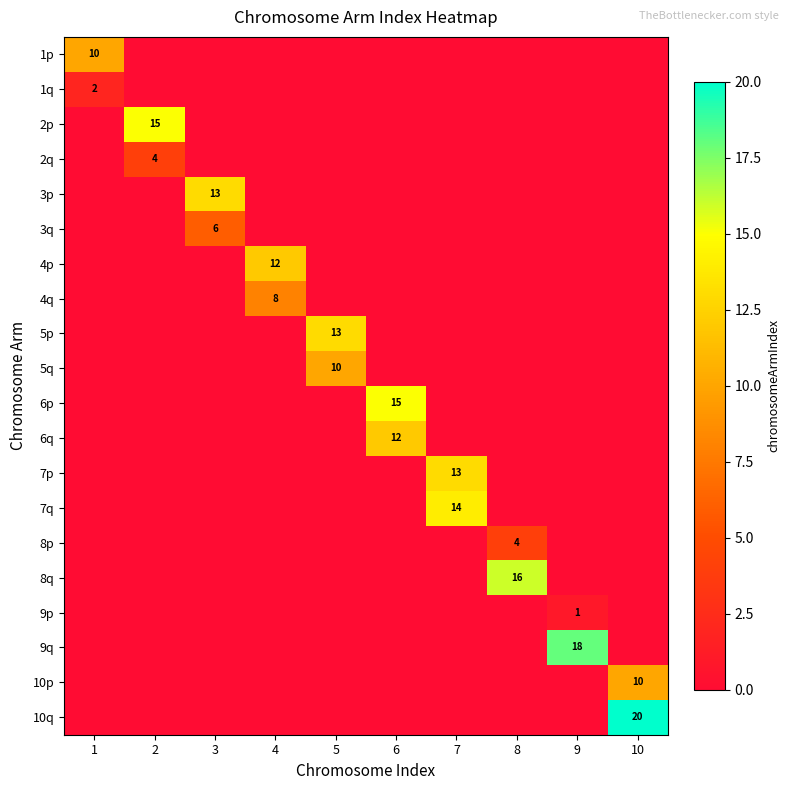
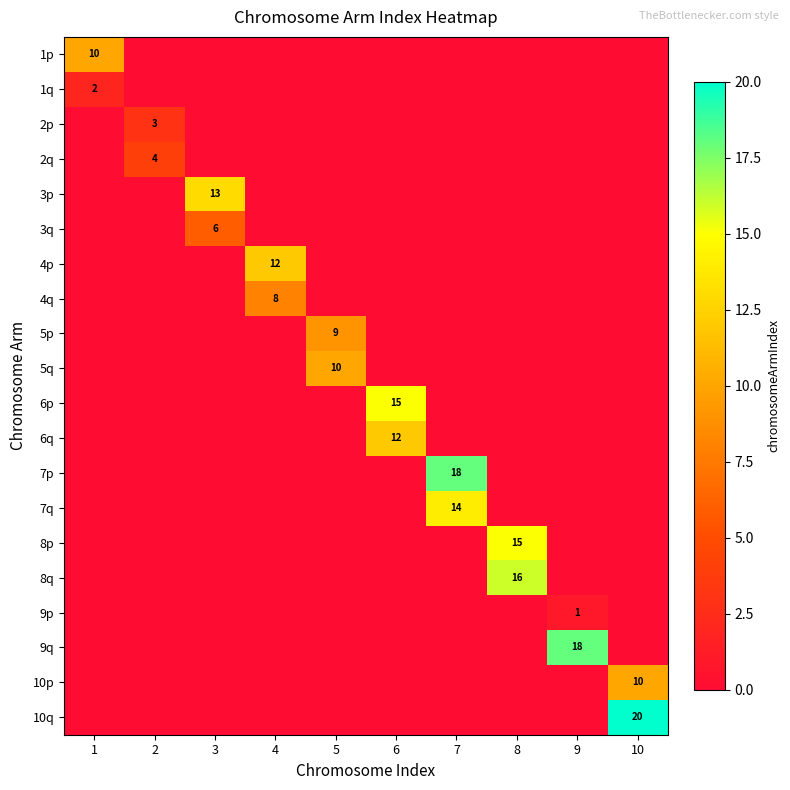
  {
    "1p": {
      "1": 10
    },
    "1q": {
      "1": 2
    },
    "2p": {
-     "2": 15
+     "2": 3
    },
    "2q": {
      "2": 4
    },
    "3p": {
      "3": 13
    },
    "3q": {
      "3": 6
    },
    "4p": {
      "4": 12
    },
    "4q": {
      "4": 8
    },
    "5p": {
-     "5": 13
+     "5": 9
    },
    "5q": {
      "5": 10
    },
    "6p": {
      "6": 15
    },
    "6q": {
      "6": 12
    },
    "7p": {
-     "7": 13
+     "7": 18
    },
    "7q": {
      "7": 14
    },
    "8p": {
-     "8": 4
+     "8": 15
    },
    "8q": {
      "8": 16
    },
    "9p": {
      "9": 1
    },
    "9q": {
      "9": 18
    },
    "10p": {
      "10": 10
    },
    "10q": {
      "10": 20
    }
  }
